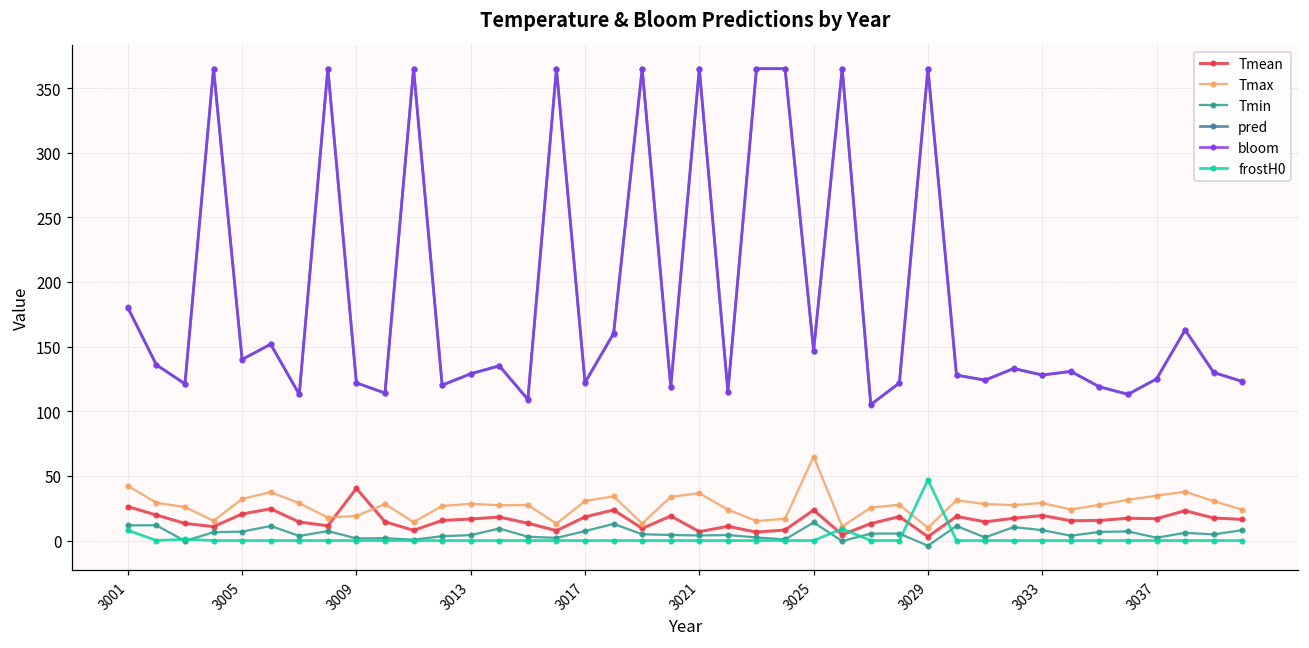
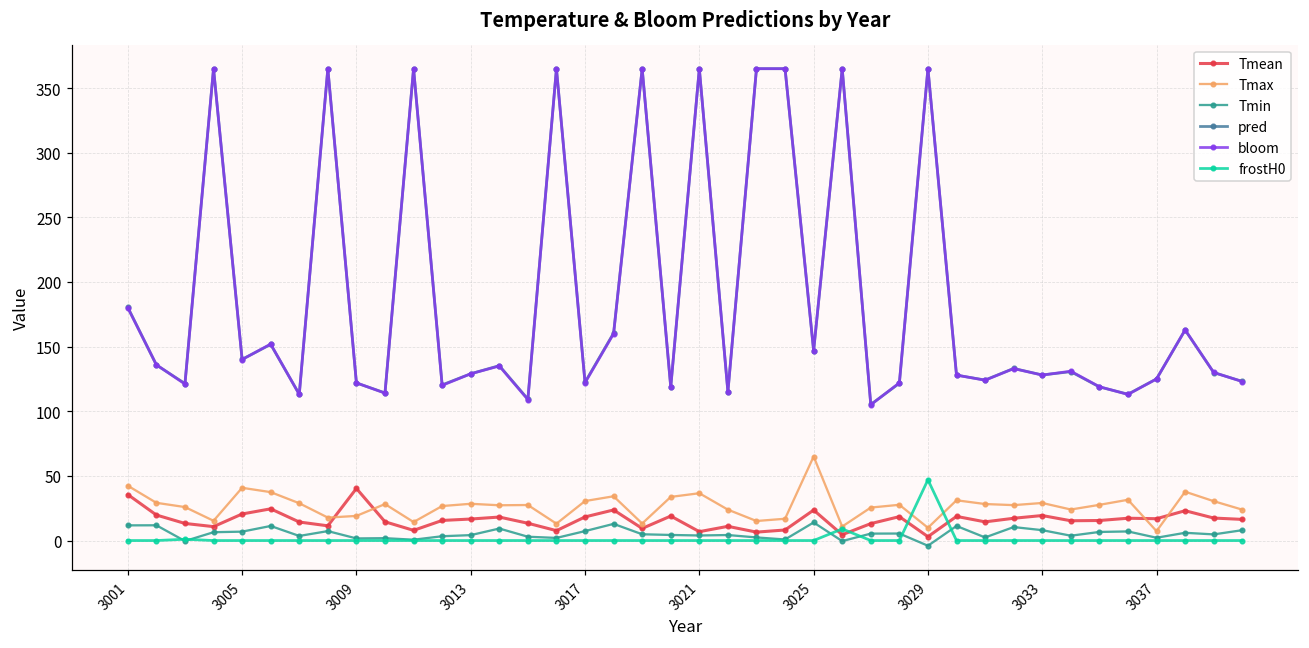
  {
    "Tmean": {
-     "3001": 26,
+     "3001": 36,
      "3005": 21,
      "3009": 40,
      "3013": 17,
      "3017": 18,
      "3021": 7,
      "3025": 24,
      "3029": 3,
      "3033": 19,
      "3037": 17
    },
    "Tmax": {
      "3001": 42,
-     "3005": 32,
+     "3005": 41,
      "3009": 19,
      "3013": 28,
      "3017": 31,
      "3021": 37,
      "3025": 65,
      "3029": 10,
      "3033": 29,
-     "3037": 35
+     "3037": 7
    },
    "frostH0": {
-     "3001": 8,
+     "3001": 0,
      "3005": 0,
      "3013": 0,
      "3017": 0,
      "3021": 0,
      "3025": 0,
      "3029": 47,
      "3033": 0
    }
  }
